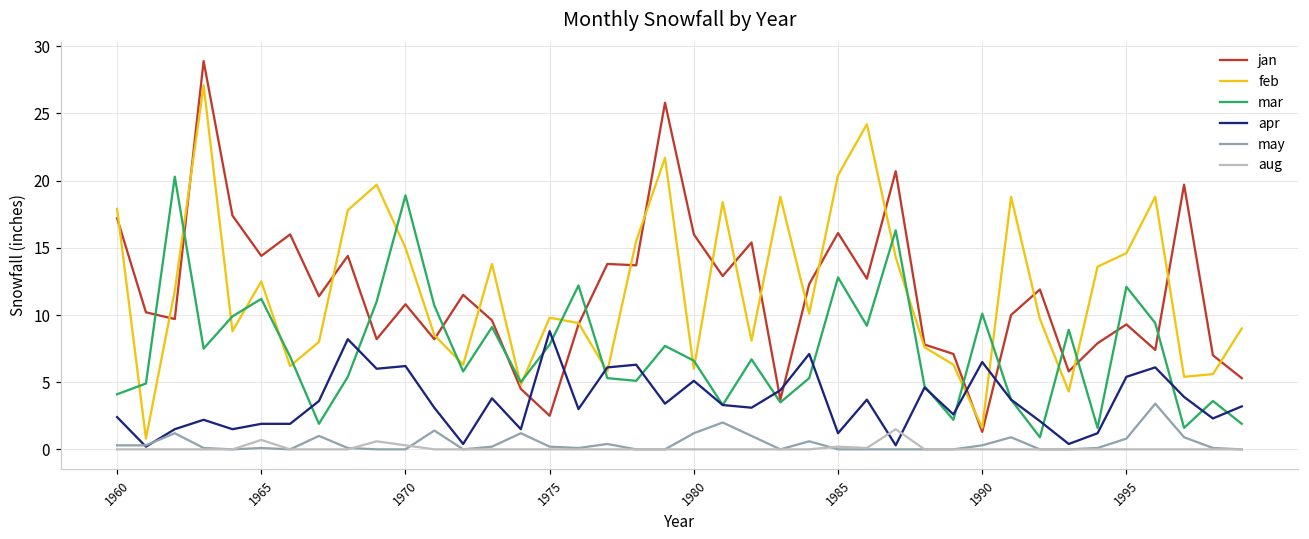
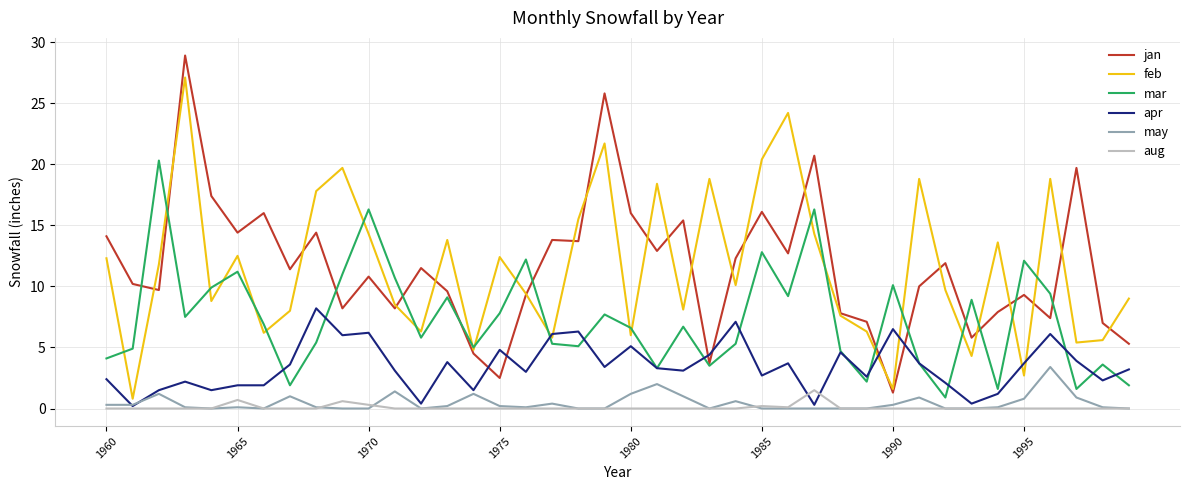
  {
    "jan": {
-     "1960": 17.2,
+     "1960": 14.1,
      "1965": 14.4,
      "1970": 10.8,
      "1975": 2.5,
      "1980": 16.0,
      "1985": 16.1,
      "1990": 1.3,
      "1995": 9.3
    },
    "feb": {
-     "1960": 17.9,
+     "1960": 12.3,
      "1965": 12.5,
-     "1970": 15.0,
-     "1975": 9.8,
+     "1970": 14.3,
+     "1975": 12.4,
      "1980": 6.0,
      "1985": 20.4,
      "1990": 1.6,
-     "1995": 14.6
+     "1995": 2.7
    },
    "mar": {
      "1960": 4.1,
      "1965": 11.2,
-     "1970": 18.9,
+     "1970": 16.3,
      "1975": 7.8,
      "1980": 6.6,
      "1985": 12.8,
      "1990": 10.1,
      "1995": 12.1
    },
    "apr": {
      "1960": 2.4,
      "1965": 1.9,
      "1970": 6.2,
-     "1975": 8.8,
+     "1975": 4.8,
      "1980": 5.1,
-     "1985": 1.2,
+     "1985": 2.7,
      "1990": 6.5,
-     "1995": 5.4
+     "1995": 3.7
    }
  }
